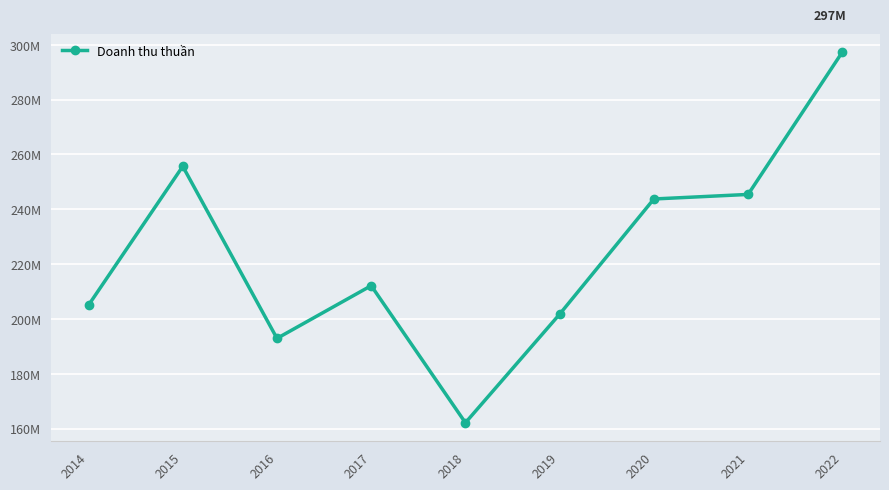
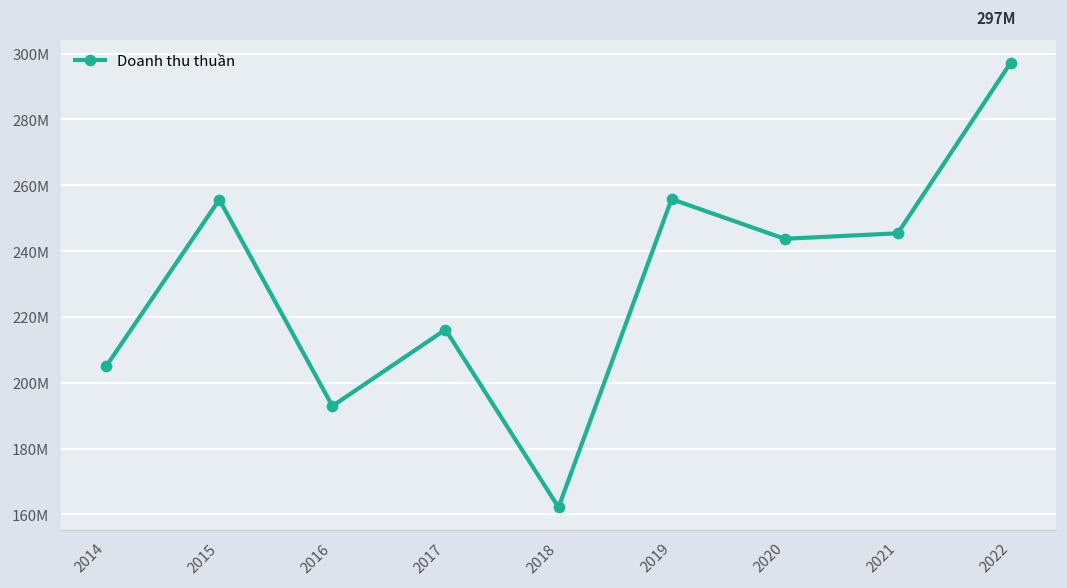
  {
    "2014": 205000000,
    "2015": 256000000,
    "2016": 193000000,
-   "2017": 212000000,
+   "2017": 216000000,
    "2018": 162000000,
-   "2019": 202000000,
+   "2019": 256000000,
    "2020": 244000000,
    "2021": 245000000
  }
